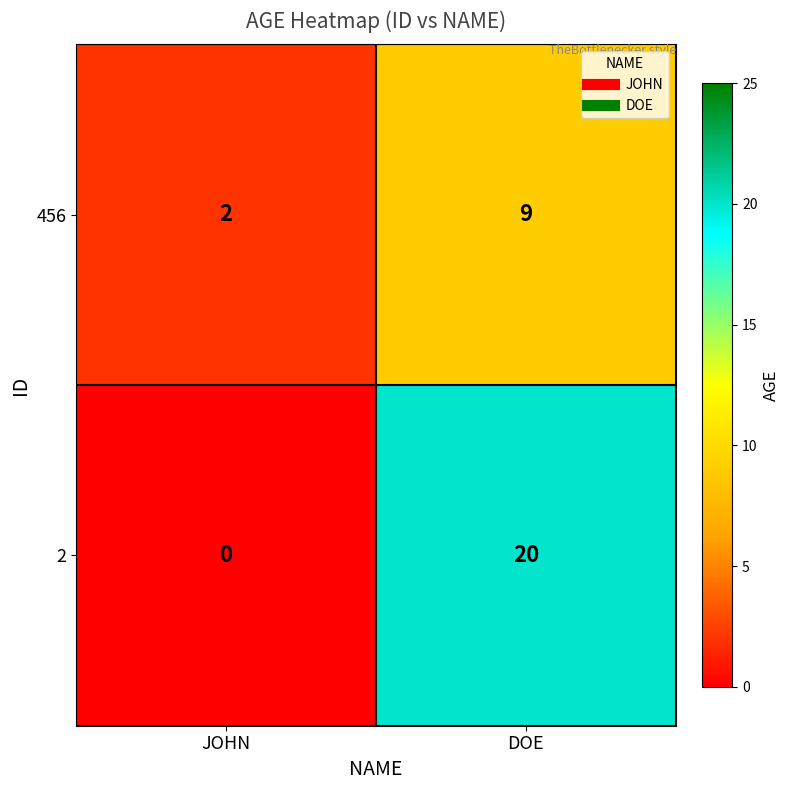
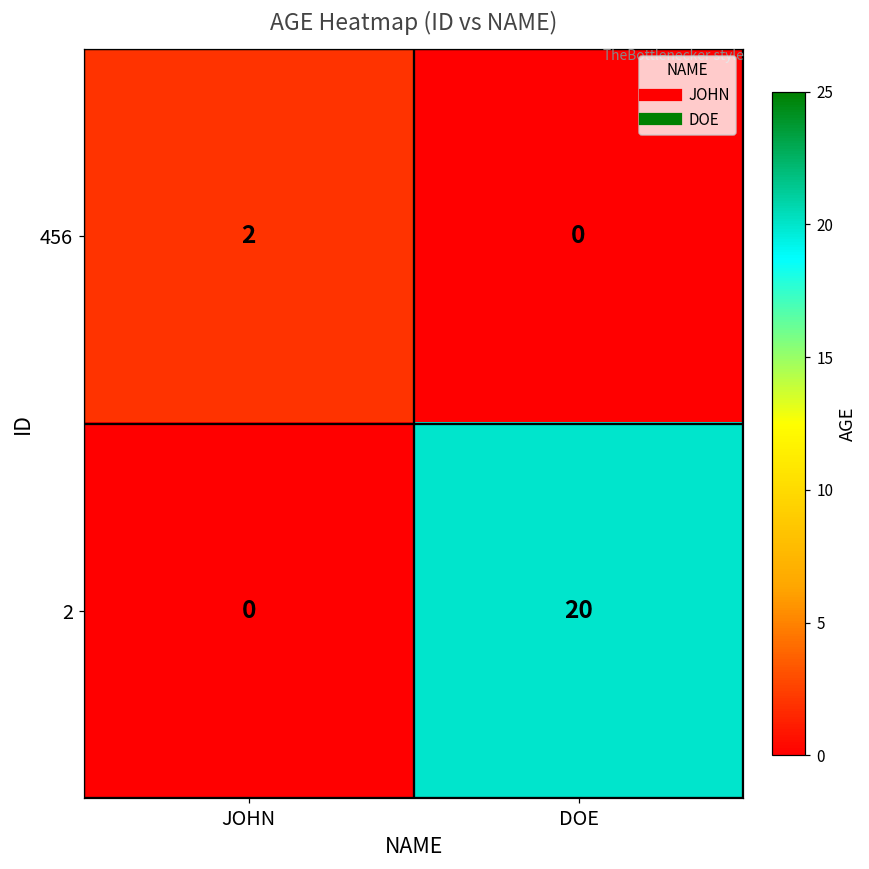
  {
    "456": {
      "JOHN": 2,
-     "DOE": 9
+     "DOE": 0
    },
    "2": {
      "JOHN": 0,
      "DOE": 20
    }
  }
